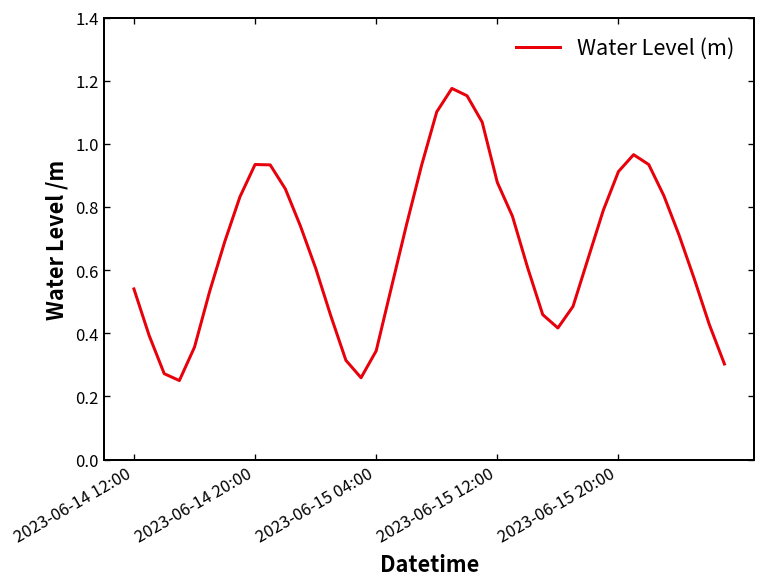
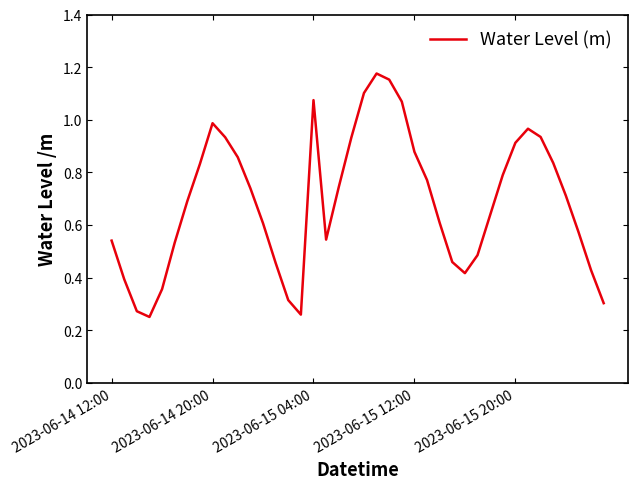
  {
    "2023-06-14 12:00": 0.54,
-   "2023-06-14 20:00": 0.93,
-   "2023-06-15 04:00": 0.34,
+   "2023-06-14 20:00": 0.99,
+   "2023-06-15 04:00": 1.07,
    "2023-06-15 12:00": 0.88,
    "2023-06-15 20:00": 0.91
  }
